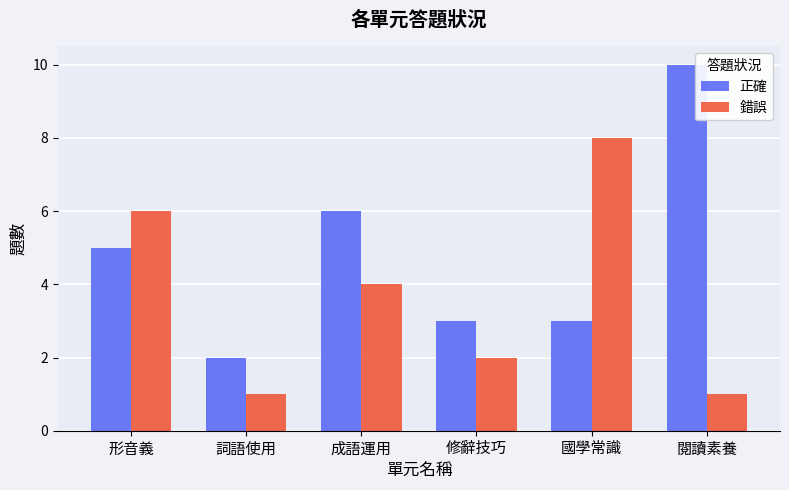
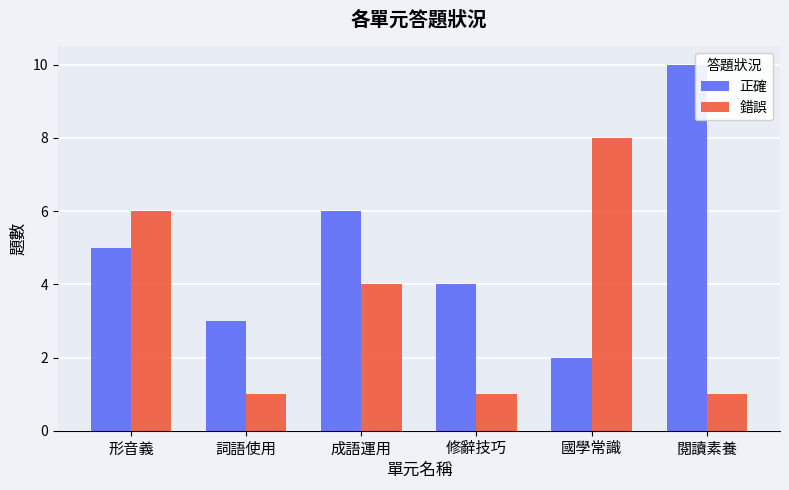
  {
    "正確": {
      "形音義": 5,
-     "詞語使用": 2,
+     "詞語使用": 3,
      "成語運用": 6,
-     "修辭技巧": 3,
-     "國學常識": 3,
+     "修辭技巧": 4,
+     "國學常識": 2,
      "閱讀素養": 10
    },
    "錯誤": {
      "形音義": 6,
      "詞語使用": 1,
      "成語運用": 4,
-     "修辭技巧": 2,
+     "修辭技巧": 1,
      "國學常識": 8,
      "閱讀素養": 1
    }
  }
